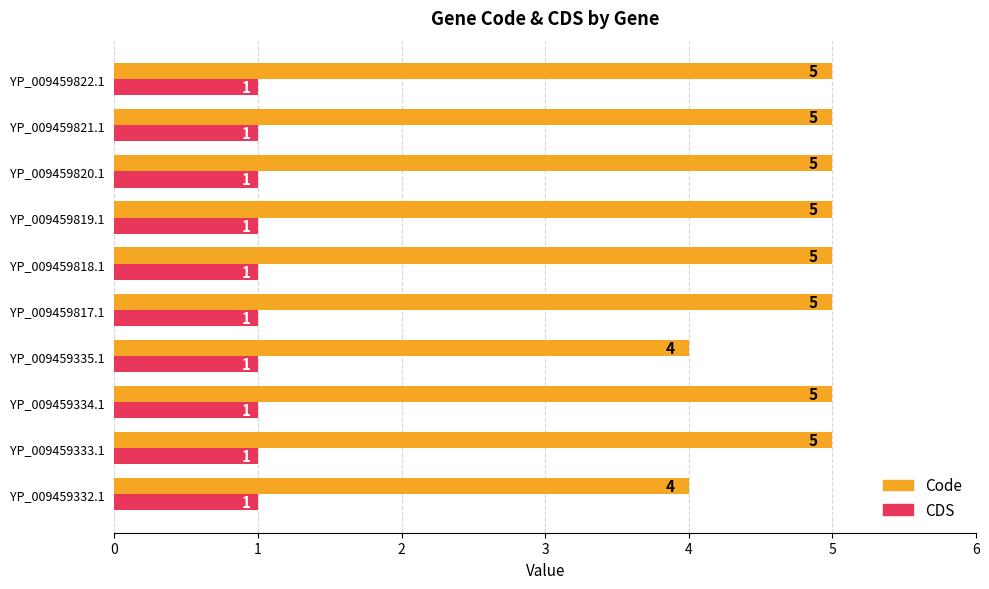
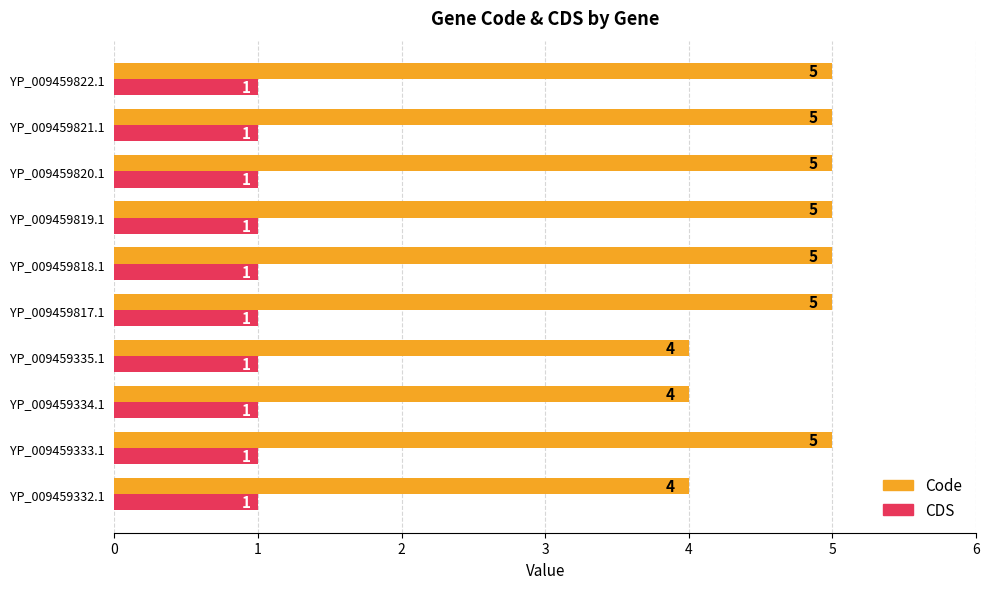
  {
    "Code": {
      "YP_009459822.1": 5,
      "YP_009459821.1": 5,
      "YP_009459820.1": 5,
      "YP_009459819.1": 5,
      "YP_009459818.1": 5,
      "YP_009459817.1": 5,
      "YP_009459335.1": 4,
-     "YP_009459334.1": 5,
+     "YP_009459334.1": 4,
      "YP_009459333.1": 5,
      "YP_009459332.1": 4
    },
    "CDS": {
      "YP_009459822.1": 1,
      "YP_009459821.1": 1,
      "YP_009459820.1": 1,
      "YP_009459819.1": 1,
      "YP_009459818.1": 1,
      "YP_009459817.1": 1,
      "YP_009459335.1": 1,
      "YP_009459334.1": 1,
      "YP_009459333.1": 1,
      "YP_009459332.1": 1
    }
  }
